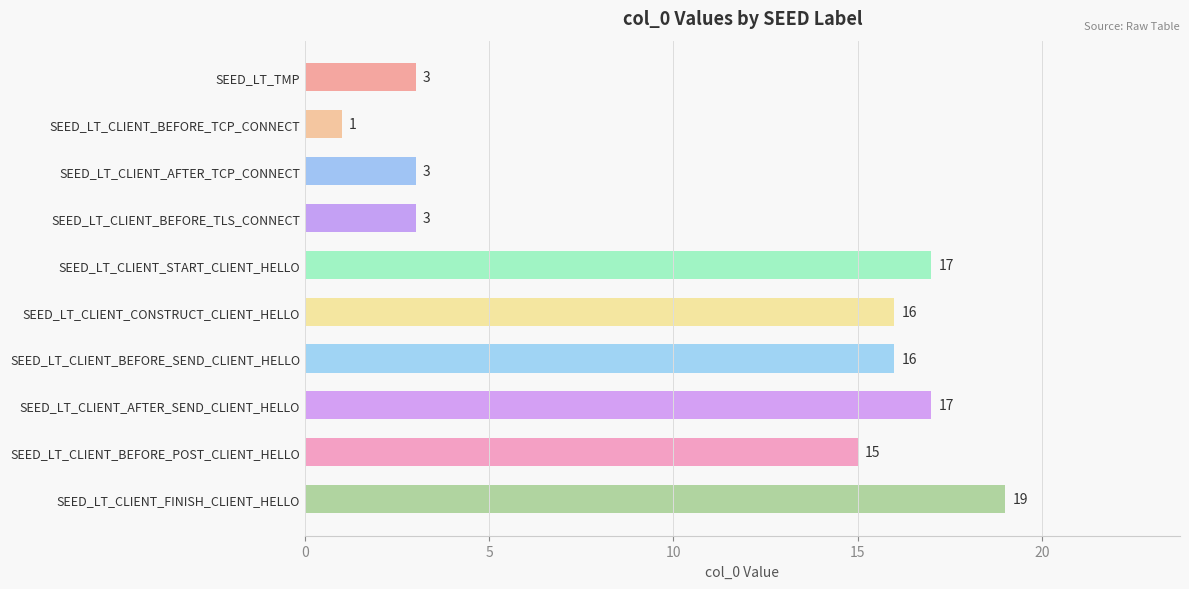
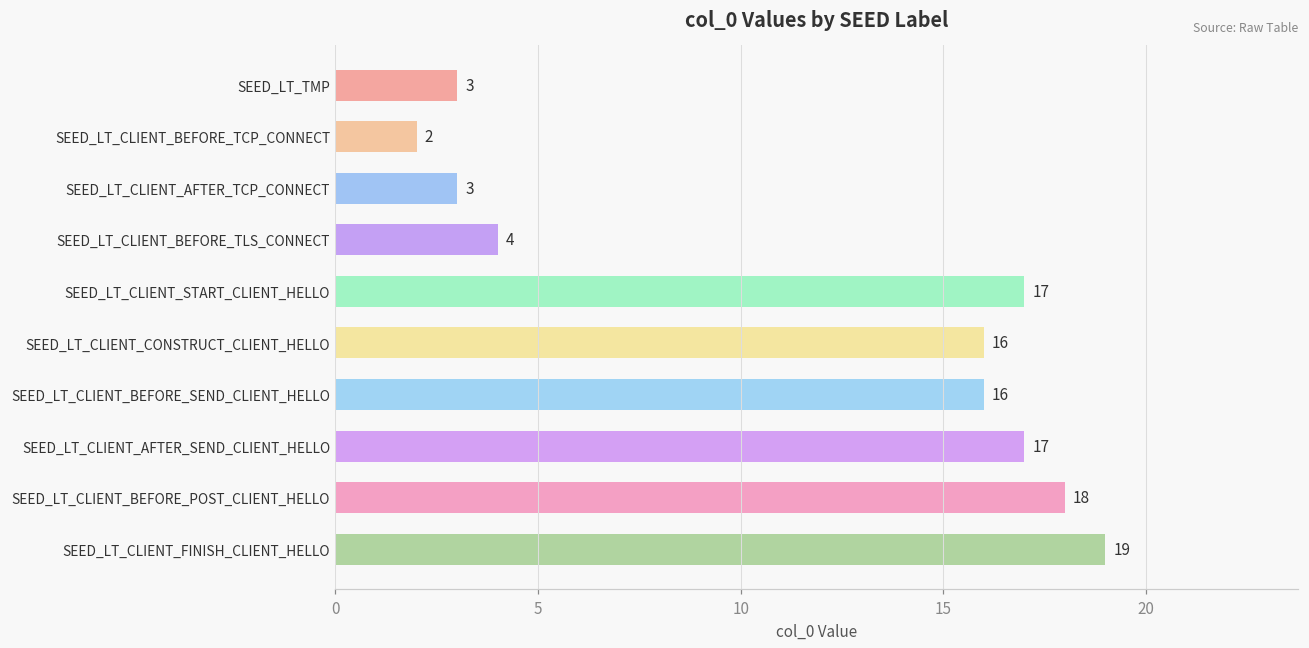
  {
    "SEED_LT_TMP": 3,
-   "SEED_LT_CLIENT_BEFORE_TCP_CONNECT": 1,
+   "SEED_LT_CLIENT_BEFORE_TCP_CONNECT": 2,
    "SEED_LT_CLIENT_AFTER_TCP_CONNECT": 3,
-   "SEED_LT_CLIENT_BEFORE_TLS_CONNECT": 3,
+   "SEED_LT_CLIENT_BEFORE_TLS_CONNECT": 4,
    "SEED_LT_CLIENT_START_CLIENT_HELLO": 17,
    "SEED_LT_CLIENT_CONSTRUCT_CLIENT_HELLO": 16,
    "SEED_LT_CLIENT_BEFORE_SEND_CLIENT_HELLO": 16,
    "SEED_LT_CLIENT_AFTER_SEND_CLIENT_HELLO": 17,
-   "SEED_LT_CLIENT_BEFORE_POST_CLIENT_HELLO": 15,
+   "SEED_LT_CLIENT_BEFORE_POST_CLIENT_HELLO": 18,
    "SEED_LT_CLIENT_FINISH_CLIENT_HELLO": 19
  }
